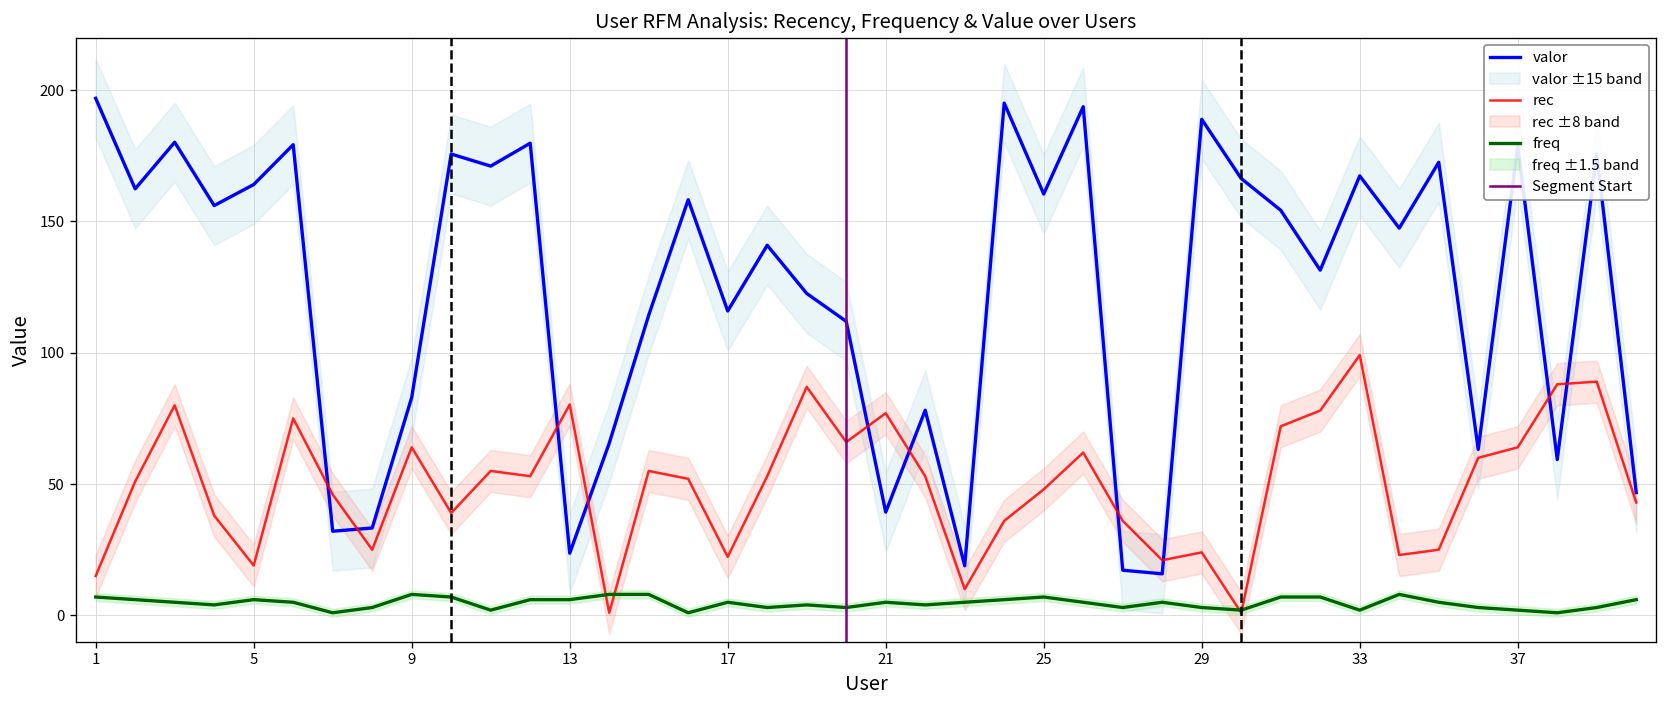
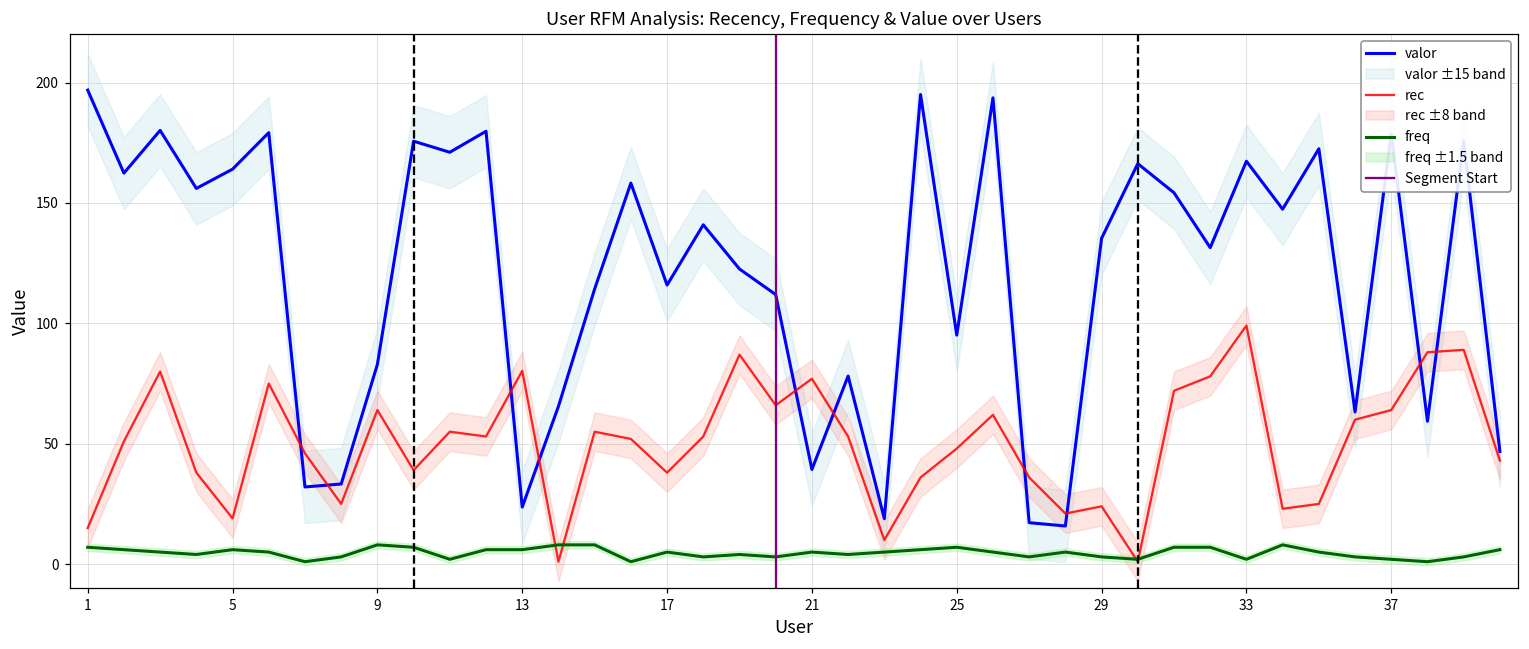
  {
    "valor": {
      "1": 197,
      "5": 164,
      "9": 83,
      "13": 24,
      "17": 116,
      "21": 39,
-     "25": 160,
-     "29": 189,
+     "25": 95,
+     "29": 135,
      "33": 167
    },
    "rec": {
      "1": 15,
      "5": 19,
      "9": 64,
      "13": 80,
-     "17": 22,
+     "17": 38,
      "21": 77,
      "25": 48,
      "29": 24,
      "33": 99,
      "37": 64
    },
    "freq": {
      "1": 7,
      "5": 6,
      "9": 8,
      "13": 6,
      "17": 5,
      "21": 5,
      "25": 7,
      "29": 3,
      "33": 2,
      "37": 2
    }
  }
